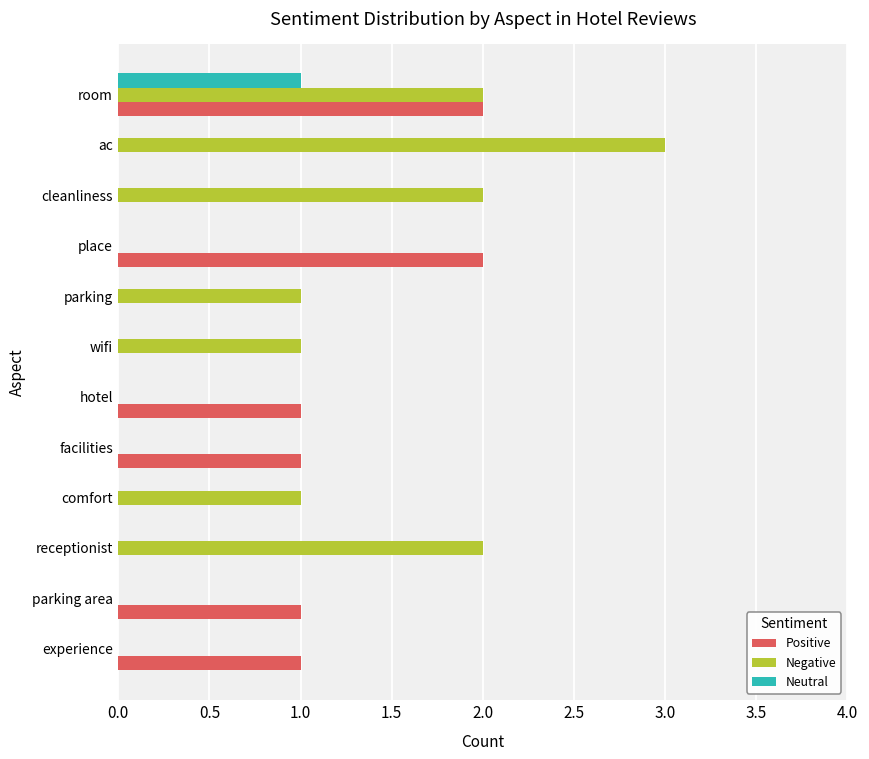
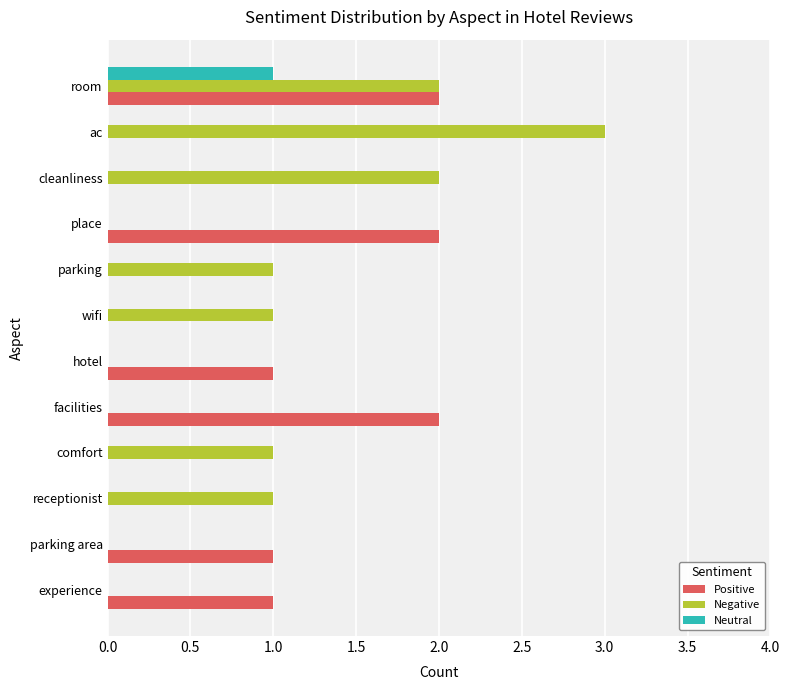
  {
    "Positive": {
      "room": 2,
      "ac": 0,
      "cleanliness": 0,
      "place": 2,
      "parking": 0,
      "wifi": 0,
      "hotel": 1,
-     "facilities": 1,
+     "facilities": 2,
      "comfort": 0,
      "receptionist": 0,
      "parking area": 1,
      "experience": 1
    },
    "Negative": {
      "room": 2,
      "ac": 3,
      "cleanliness": 2,
      "place": 0,
      "parking": 1,
      "wifi": 1,
      "hotel": 0,
      "facilities": 0,
      "comfort": 1,
-     "receptionist": 2,
+     "receptionist": 1,
      "parking area": 0,
      "experience": 0
    },
    "Neutral": {
      "room": 1,
      "ac": 0,
      "cleanliness": 0,
      "place": 0,
      "parking": 0,
      "wifi": 0,
      "hotel": 0,
      "facilities": 0,
      "comfort": 0,
      "receptionist": 0,
      "parking area": 0,
      "experience": 0
    }
  }
